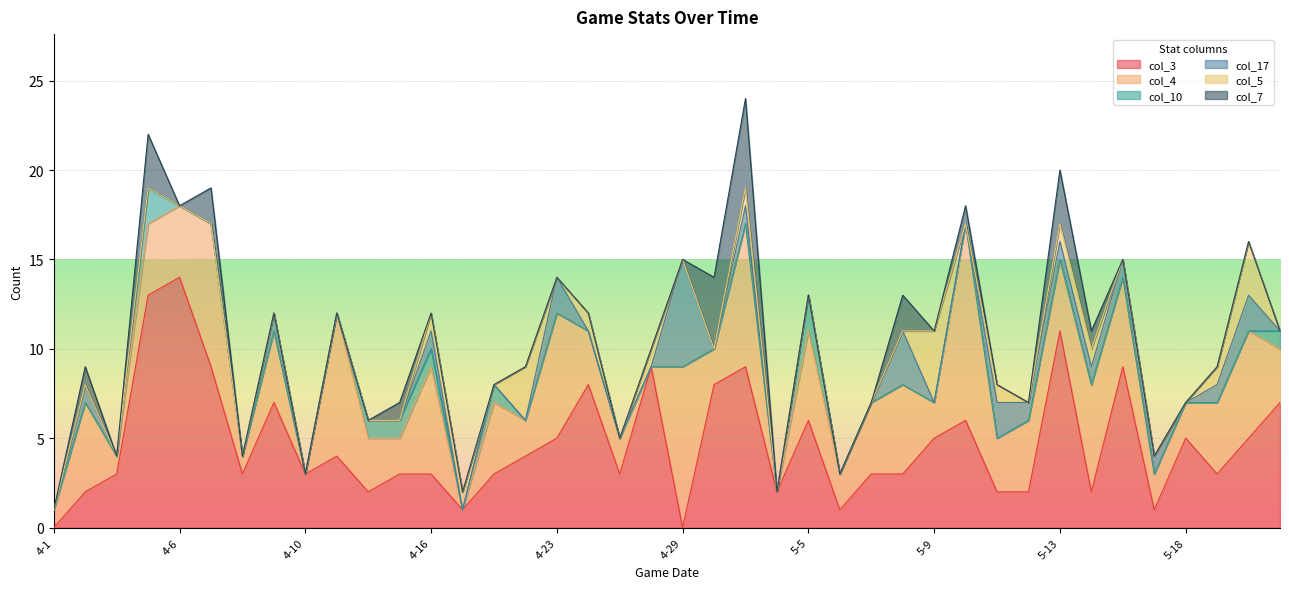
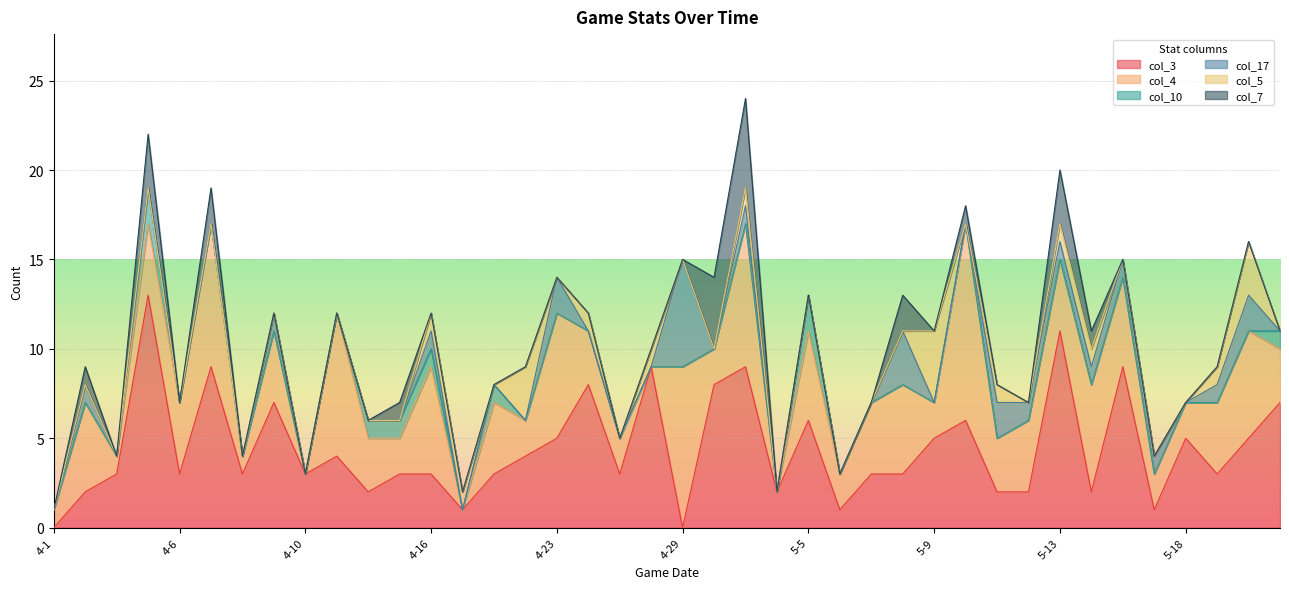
  {
    "col_3": {
      "4-1": 0,
-     "4-6": 14,
+     "4-6": 3,
      "4-16": 3,
      "4-23": 5,
      "4-29": 0,
      "5-5": 6,
      "5-9": 5,
      "5-13": 11,
      "5-18": 5
    },
    "col_7": {
      "5-13": 3
    }
  }
